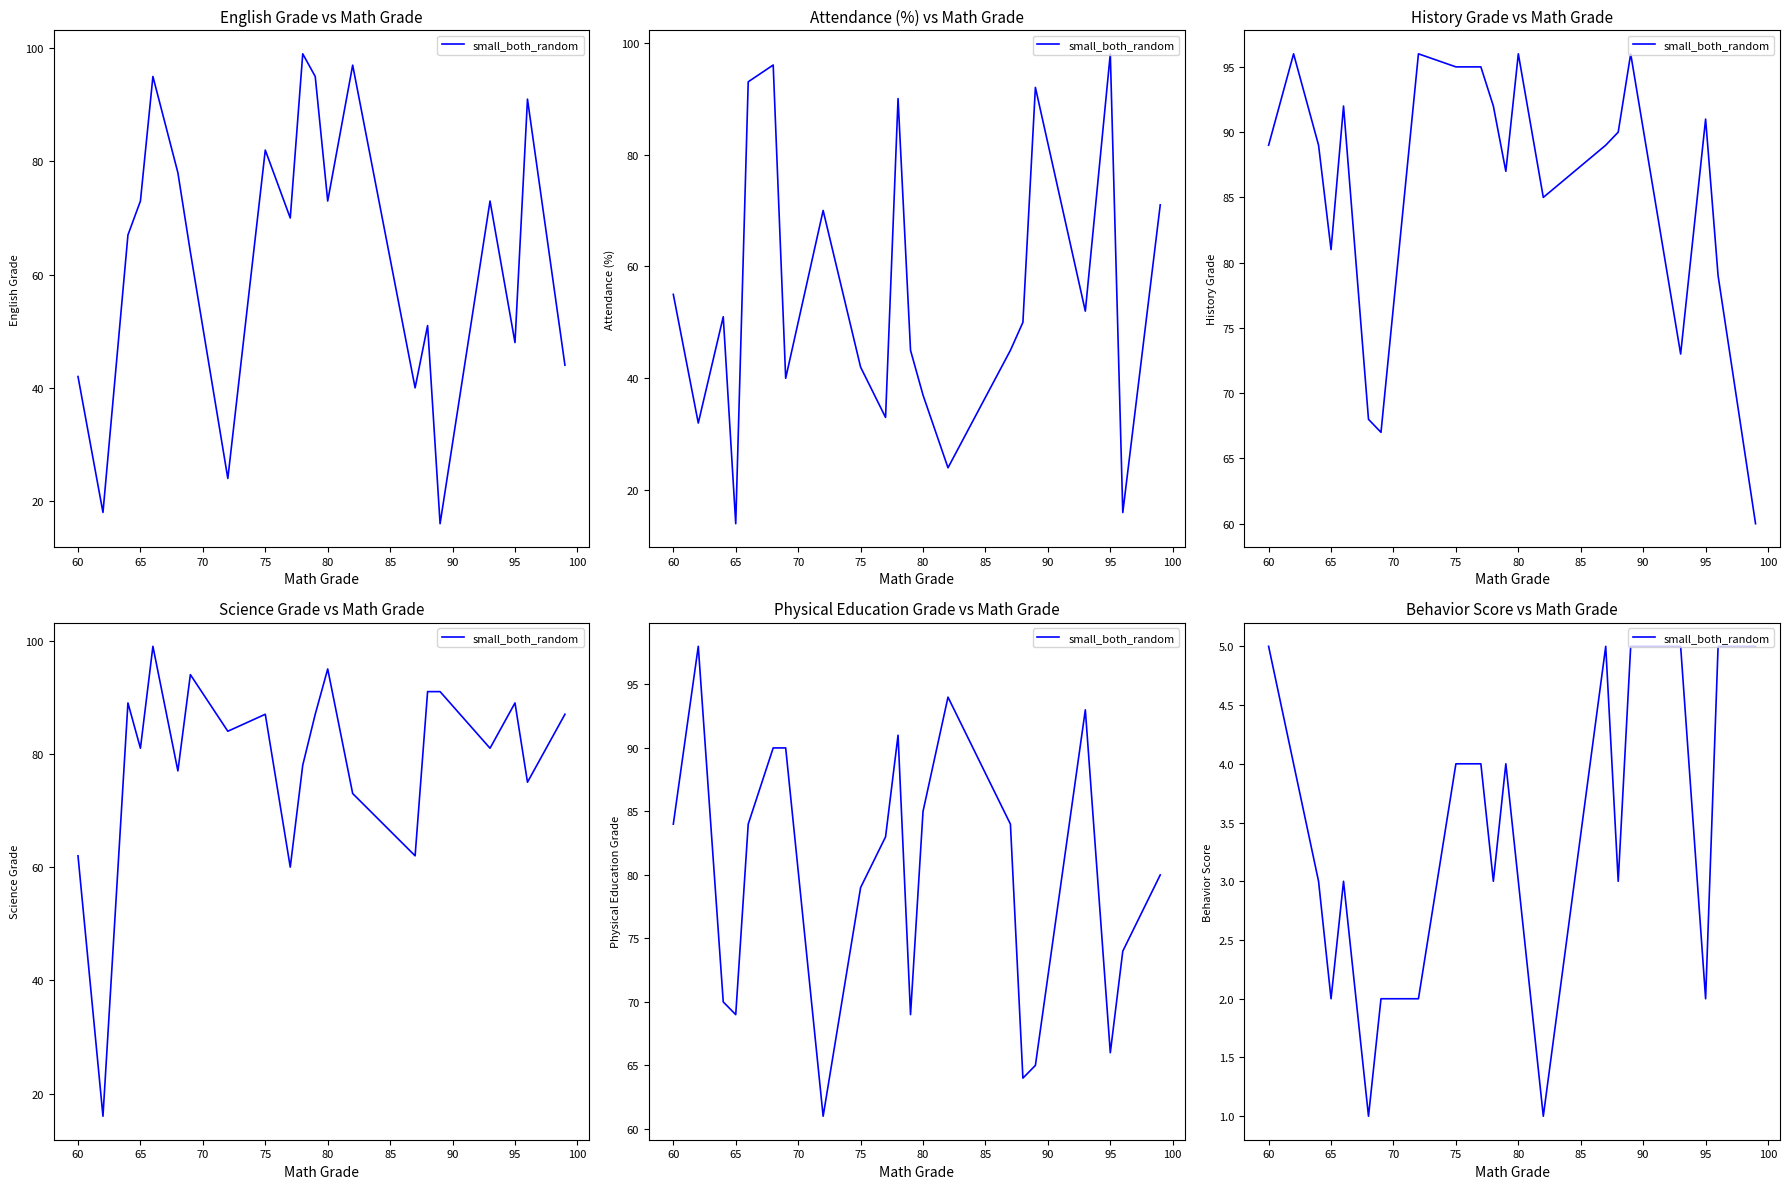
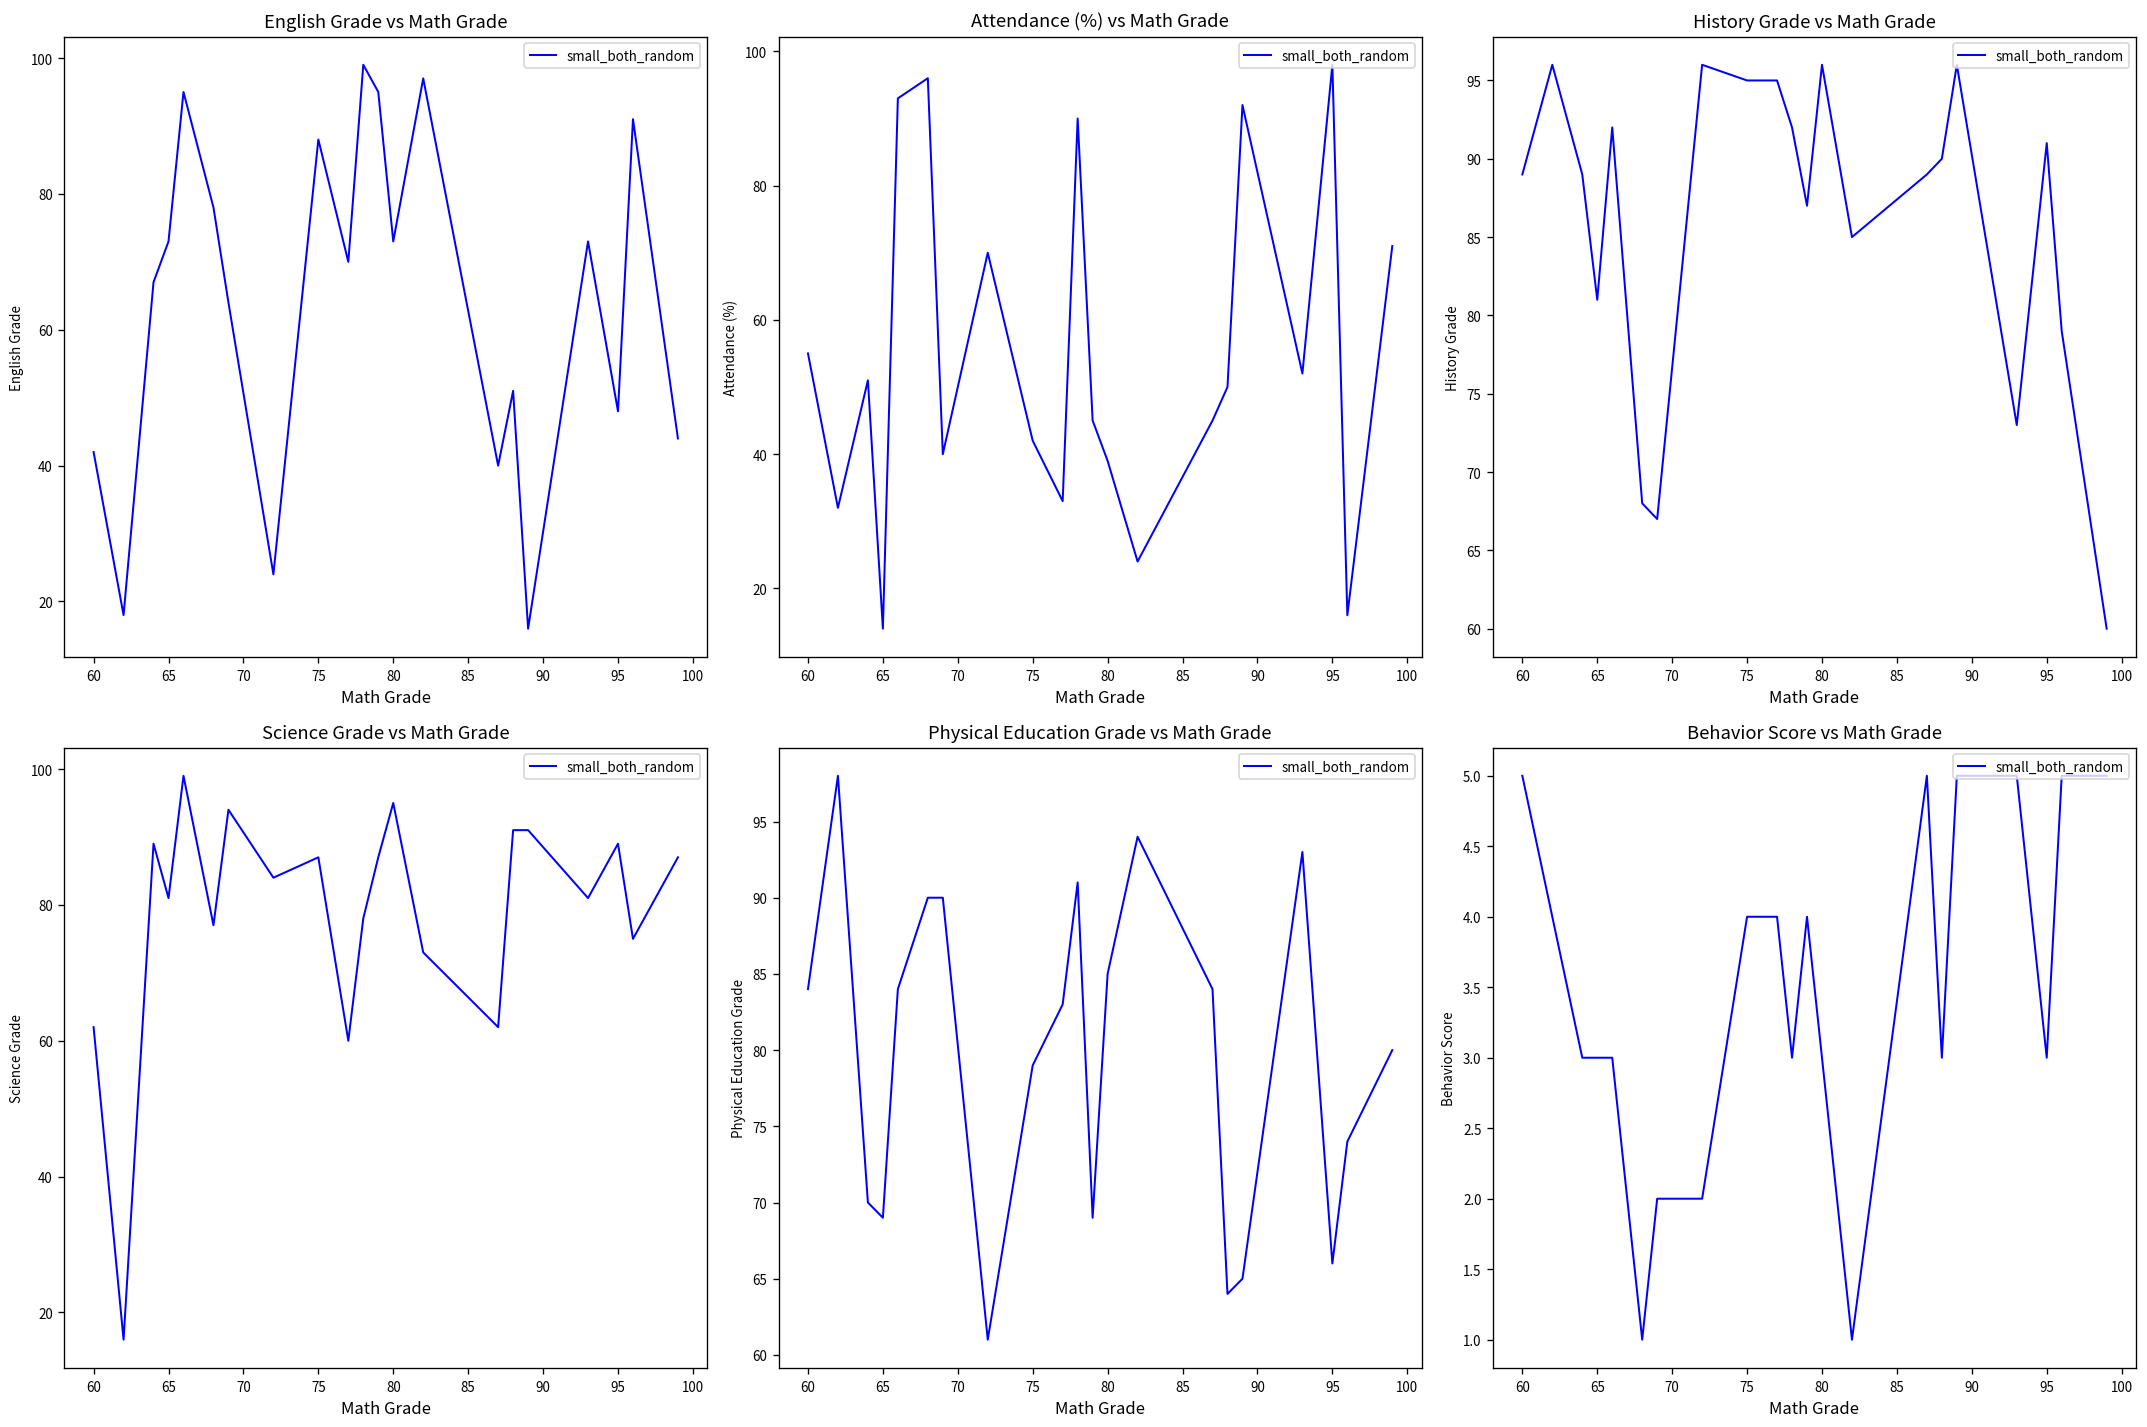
  {
    "English Grade vs Math Grade": {
      "60": 42,
      "65": 73,
-     "75": 82,
+     "75": 88,
      "80": 73,
      "95": 48
    },
    "Attendance (%) vs Math Grade": {
      "60": 55,
      "65": 14,
      "75": 42,
-     "80": 37
+     "80": 39
    },
    "History Grade vs Math Grade": {
      "60": 89.0,
      "65": 81.0,
      "75": 95.0,
      "80": 96.0,
      "95": 91.0
    },
    "Science Grade vs Math Grade": {
      "60": 62,
      "65": 81,
      "75": 87,
      "80": 95,
      "95": 89
    },
    "Physical Education Grade vs Math Grade": {
      "60": 84.0,
      "65": 69.0,
      "75": 79.0,
      "80": 85.0,
      "95": 66.0
    },
    "Behavior Score vs Math Grade": {
      "60": 5,
-     "65": 2,
+     "65": 3,
      "75": 4,
      "80": 3,
-     "95": 2
+     "95": 3
    }
  }
